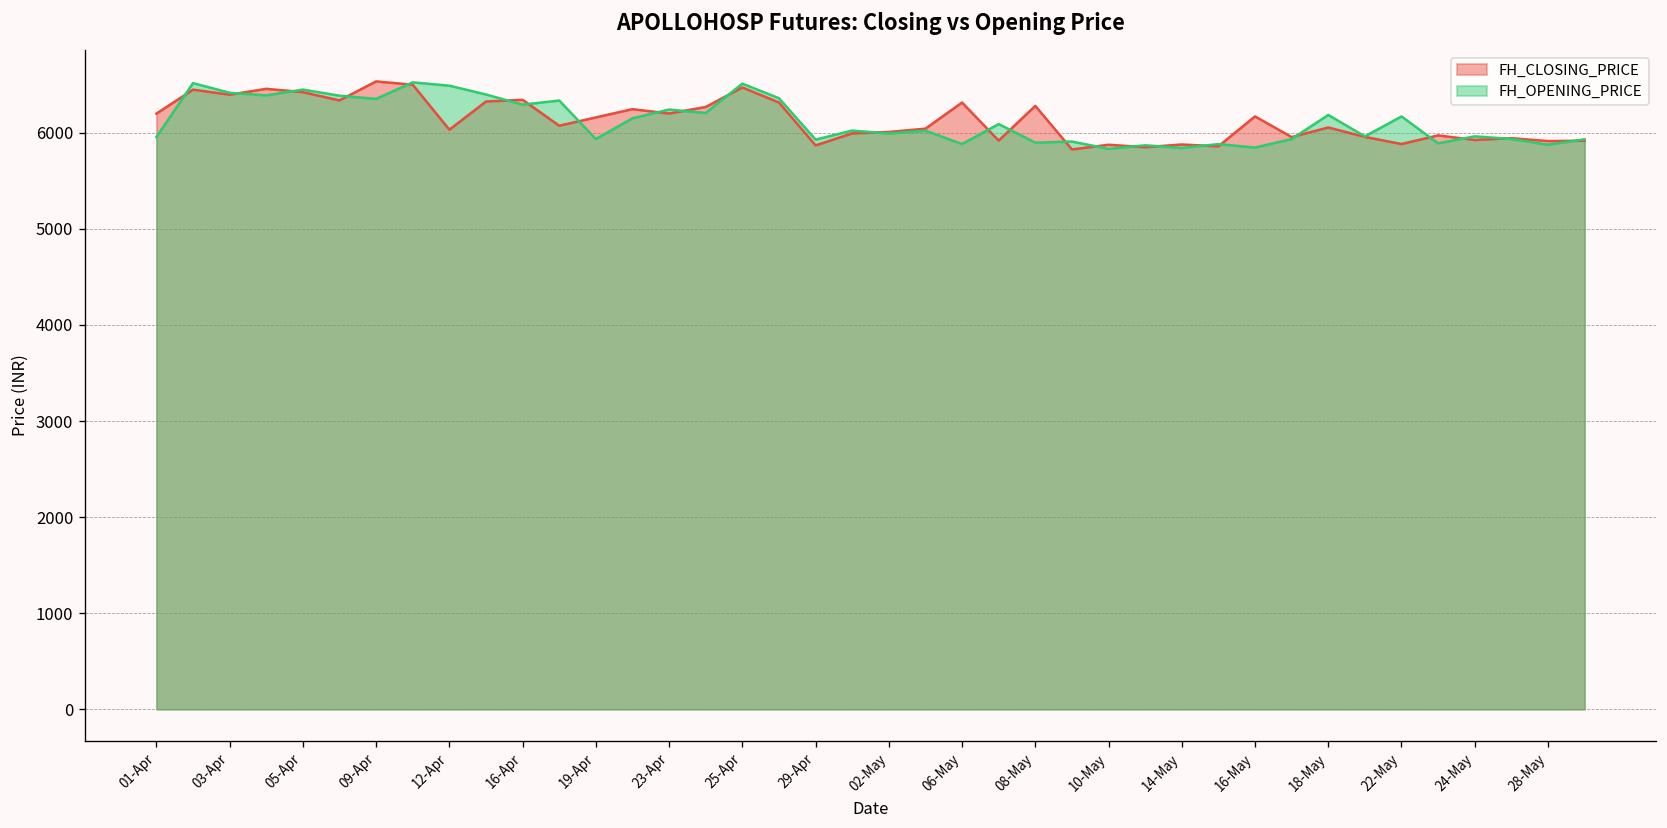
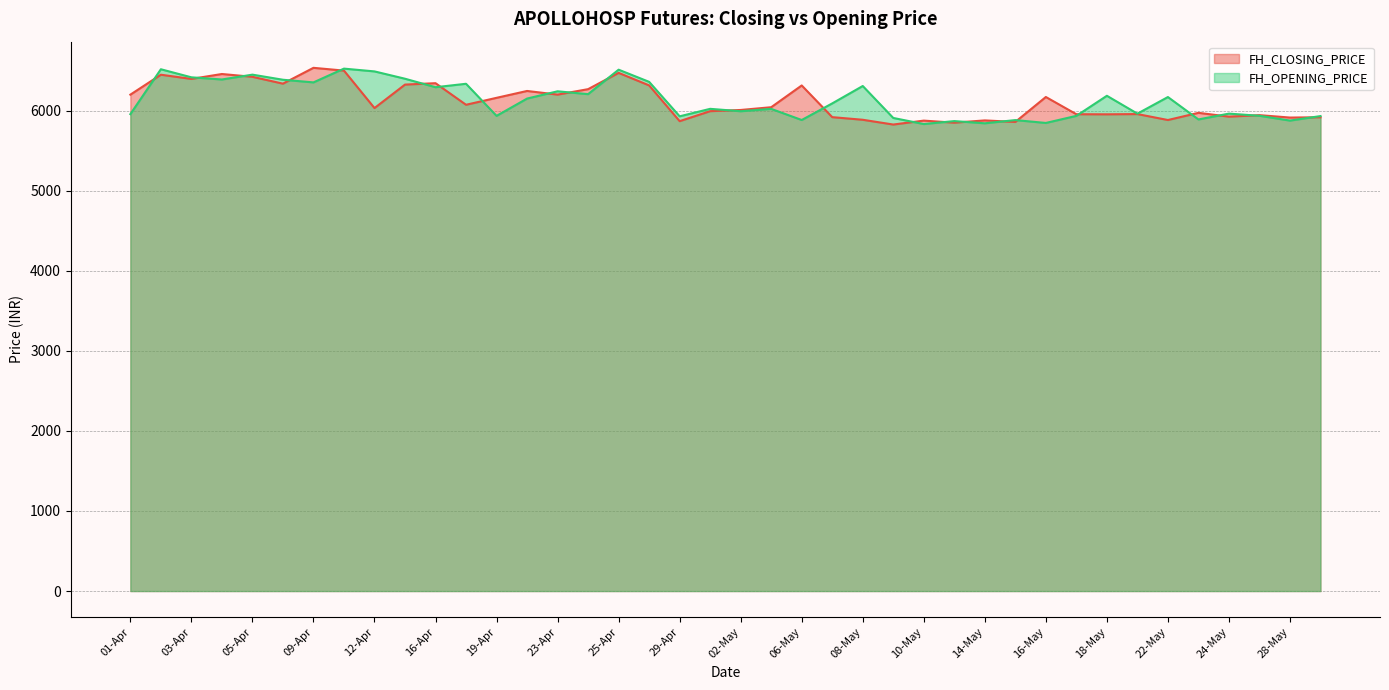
  {
    "FH_CLOSING_PRICE": {
      "01-Apr": 6200,
      "09-Apr": 6500,
      "12-Apr": 6000,
      "16-Apr": 6300,
      "19-Apr": 6200,
      "23-Apr": 6200,
      "25-Apr": 6500,
      "29-Apr": 5900,
      "06-May": 6300,
-     "08-May": 6300,
+     "08-May": 5900,
      "10-May": 5900,
      "14-May": 5900,
      "16-May": 6200,
-     "18-May": 6100,
+     "18-May": 6000,
      "22-May": 5900,
      "24-May": 5900,
      "28-May": 5900
    },
    "FH_OPENING_PRICE": {
      "01-Apr": 6000,
      "09-Apr": 6400,
      "12-Apr": 6500,
      "16-Apr": 6300,
      "19-Apr": 5900,
      "23-Apr": 6200,
      "25-Apr": 6500,
      "29-Apr": 5900,
      "06-May": 5900,
-     "08-May": 5900,
+     "08-May": 6300,
      "10-May": 5800,
      "14-May": 5800,
      "16-May": 5800,
      "18-May": 6200,
      "22-May": 6200,
      "24-May": 6000,
      "28-May": 5900
    }
  }
